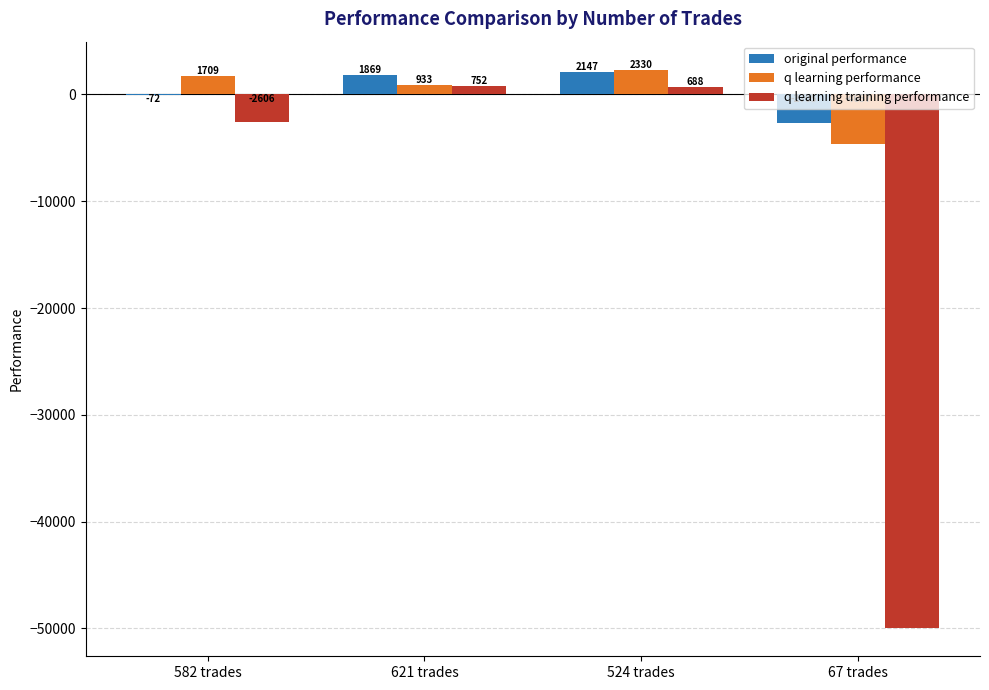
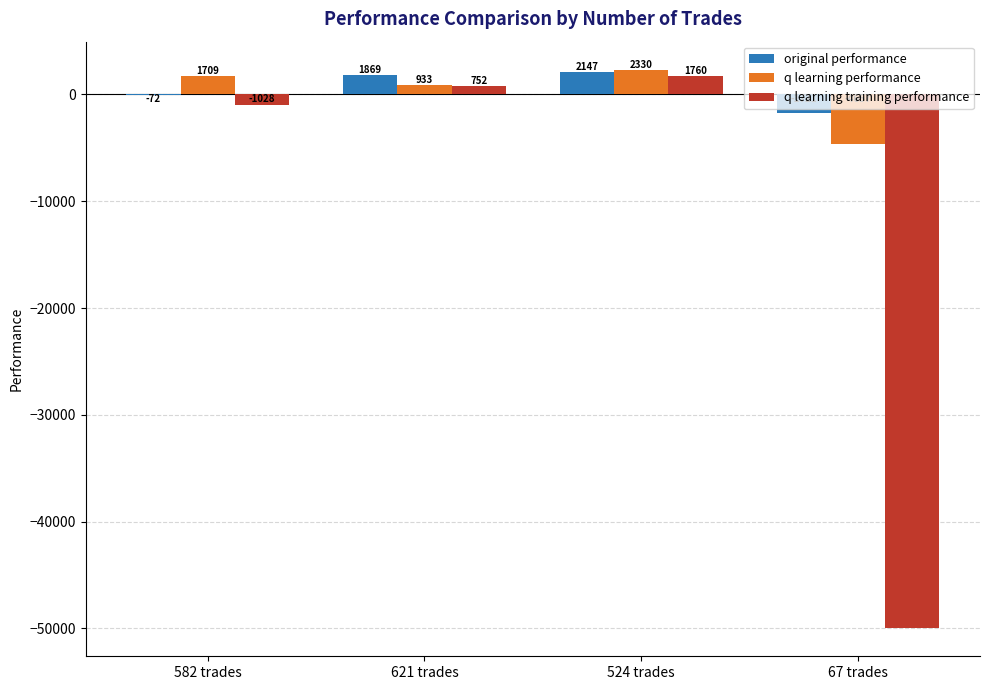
  {
    "original performance": {
-     "67 trades": -2700
+     "67 trades": -1700
    },
    "q learning performance": {
      "582 trades": 1709,
      "621 trades": 933,
      "524 trades": 2330
    },
    "q learning training performance": {
-     "582 trades": -2606,
+     "582 trades": -1028,
      "621 trades": 752,
-     "524 trades": 688
+     "524 trades": 1760
    }
  }
